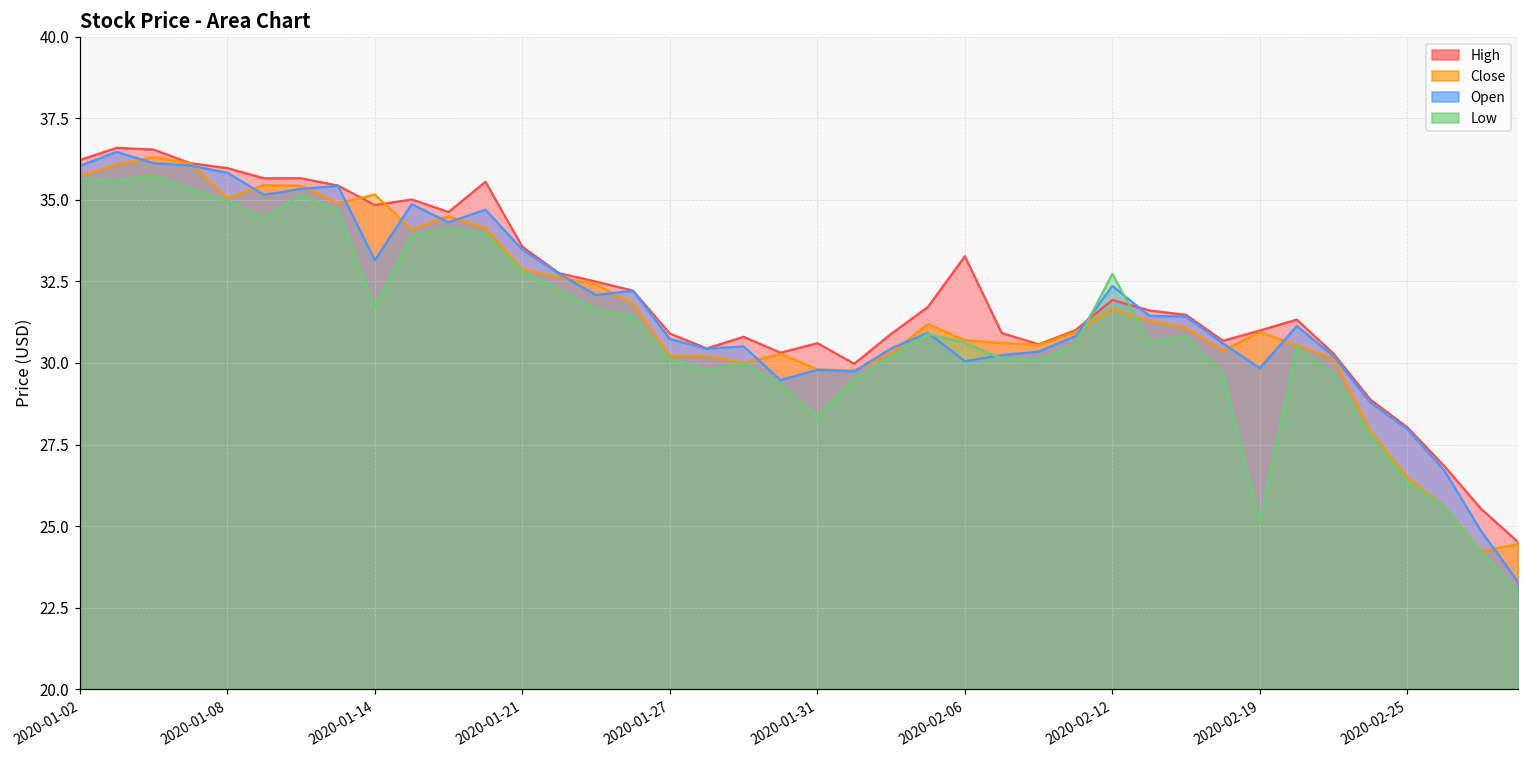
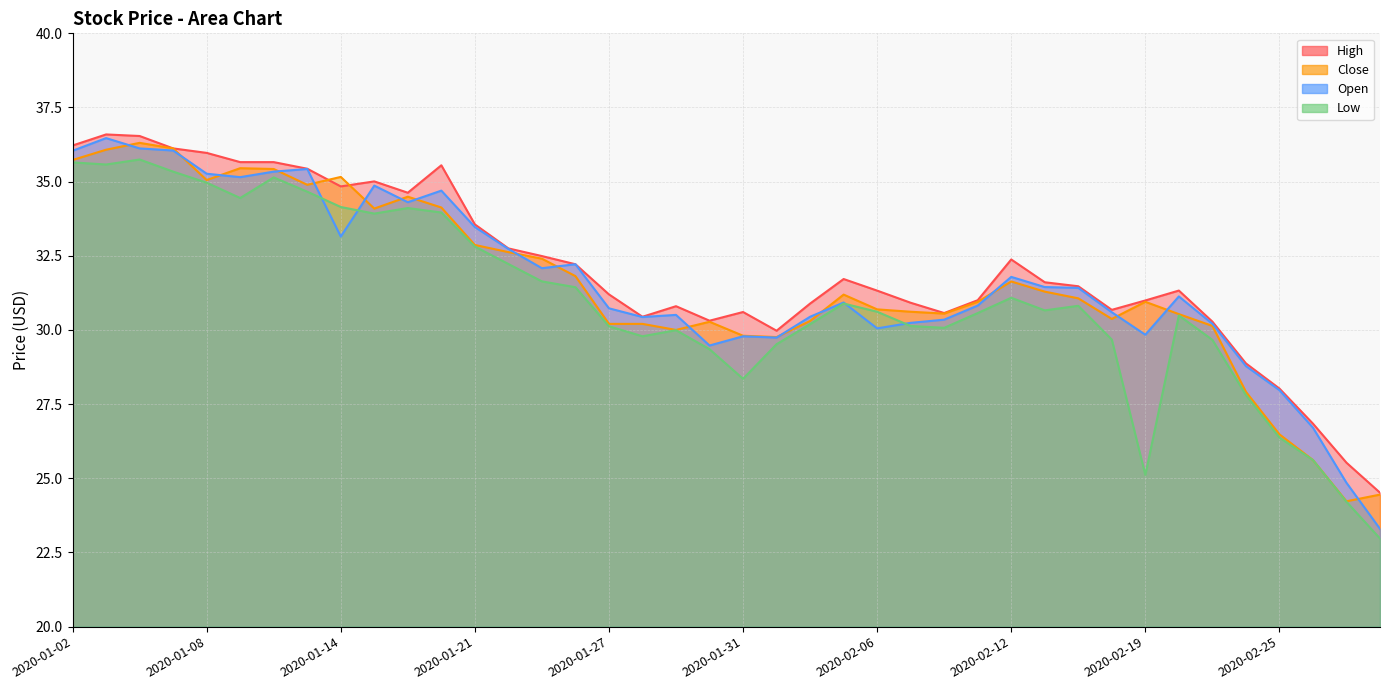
  {
    "High": {
      "2020-01-02": 36.2,
      "2020-01-08": 36.0,
      "2020-01-14": 34.8,
      "2020-01-21": 33.6,
-     "2020-01-27": 30.9,
+     "2020-01-27": 31.2,
      "2020-01-31": 30.6,
-     "2020-02-06": 33.3,
-     "2020-02-12": 31.9
+     "2020-02-06": 31.3,
+     "2020-02-12": 32.4
    },
    "Close": {
      "2020-01-08": 35.1,
      "2020-01-14": 35.2,
      "2020-02-12": 31.6,
      "2020-02-25": 26.5
    },
    "Open": {
      "2020-01-02": 36.0,
-     "2020-01-08": 35.8,
+     "2020-01-08": 35.3,
      "2020-01-14": 33.1,
      "2020-01-21": 33.5,
      "2020-01-27": 30.7,
      "2020-02-06": 30.1,
-     "2020-02-12": 32.4,
+     "2020-02-12": 31.8,
      "2020-02-19": 29.8
    },
    "Low": {
      "2020-01-08": 35.0,
-     "2020-01-14": 31.7,
+     "2020-01-14": 34.1,
      "2020-01-31": 28.4,
-     "2020-02-12": 32.7,
+     "2020-02-12": 31.1,
      "2020-02-19": 25.1,
      "2020-02-25": 26.4
    }
  }
